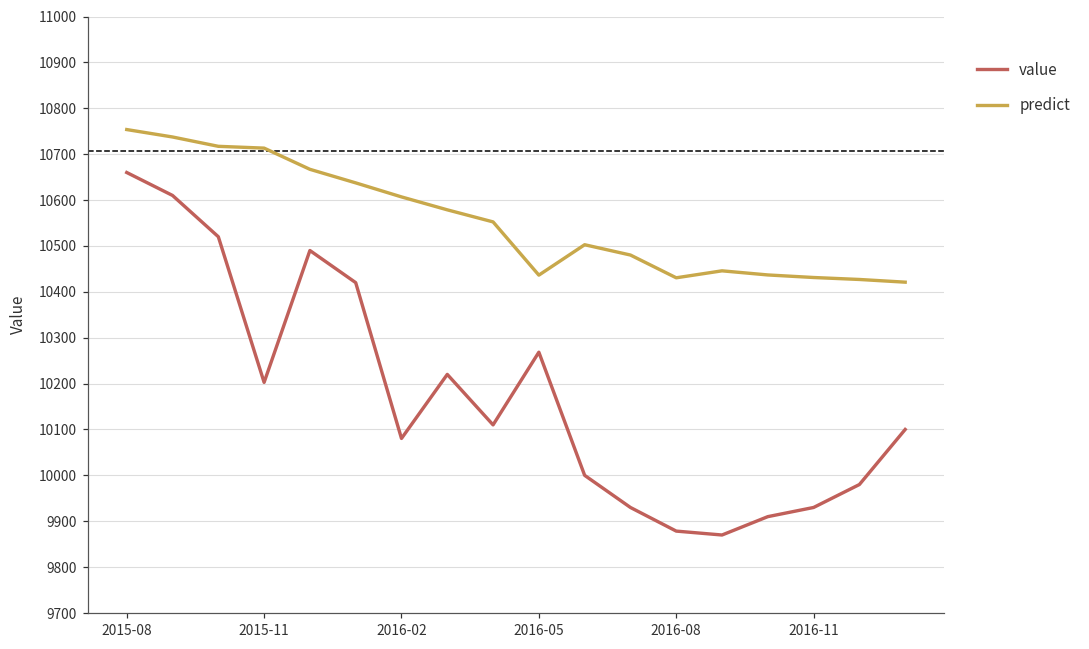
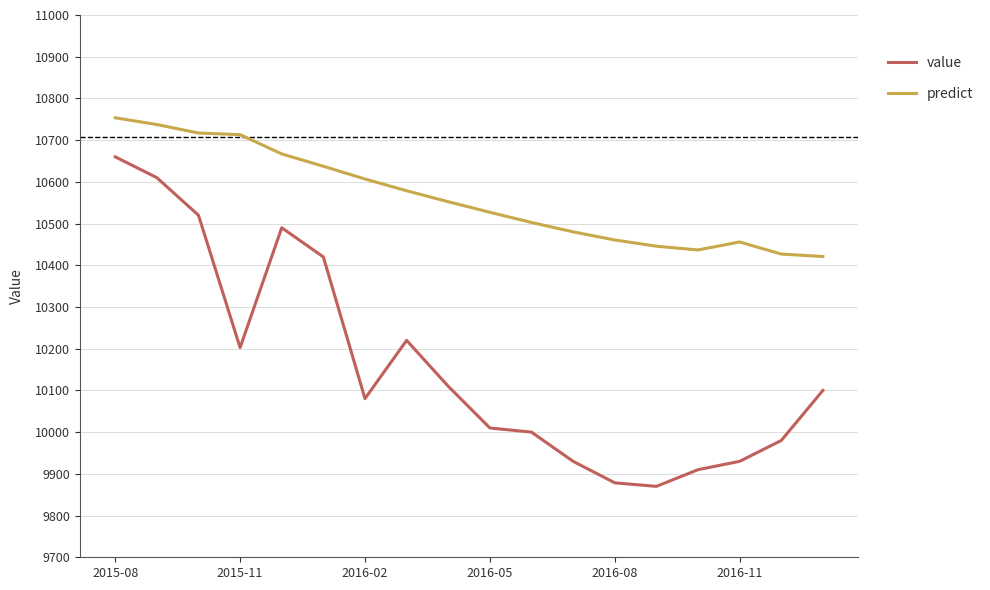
  {
    "value": {
      "2015-08": 10660,
      "2015-11": 10200,
      "2016-02": 10080,
-     "2016-05": 10270,
+     "2016-05": 10010,
      "2016-08": 9880,
      "2016-11": 9930
    },
    "predict": {
      "2015-08": 10750,
      "2015-11": 10710,
      "2016-02": 10610,
-     "2016-05": 10440,
-     "2016-08": 10430,
-     "2016-11": 10430
+     "2016-05": 10530,
+     "2016-08": 10460,
+     "2016-11": 10460
    }
  }
